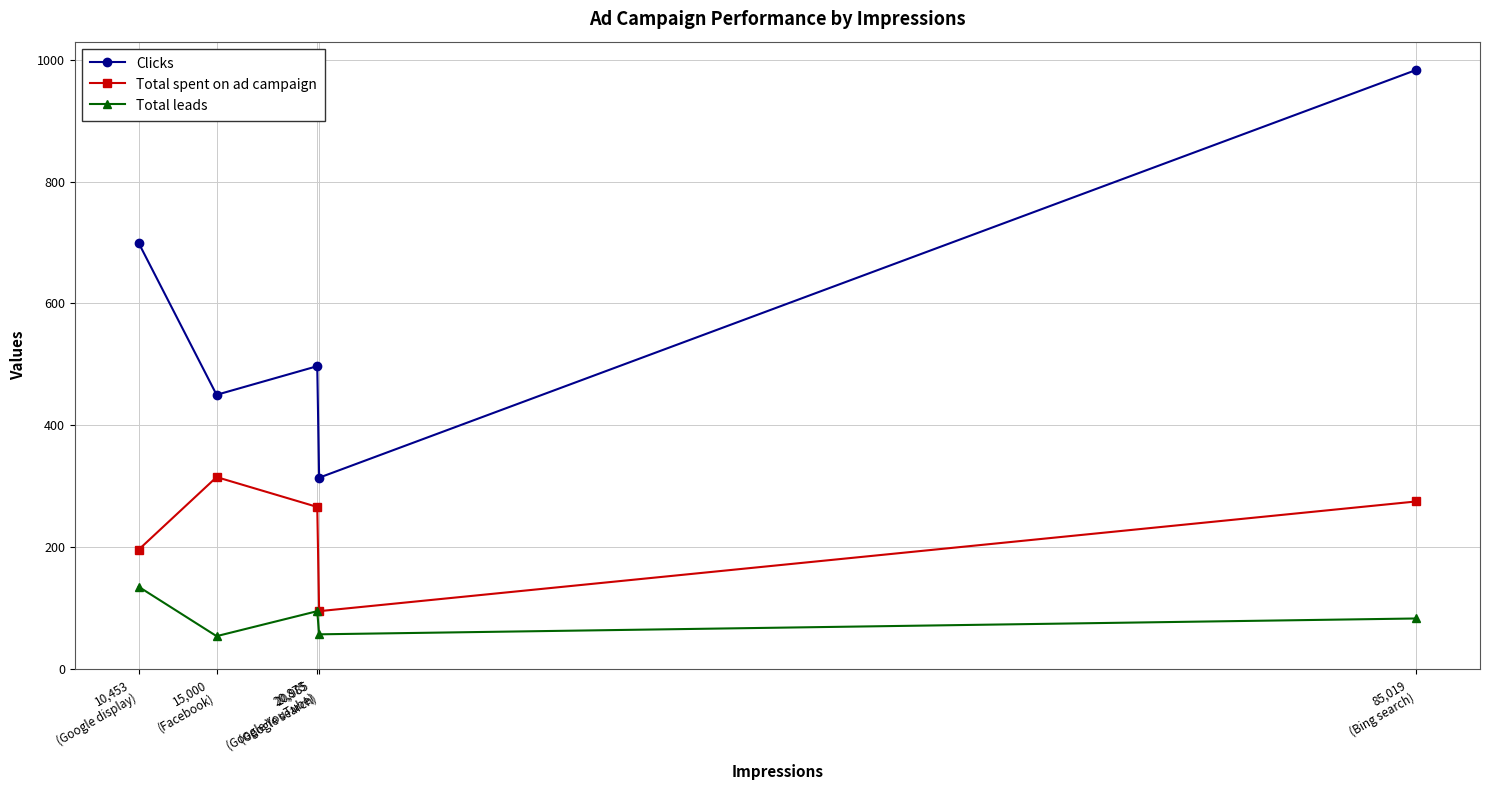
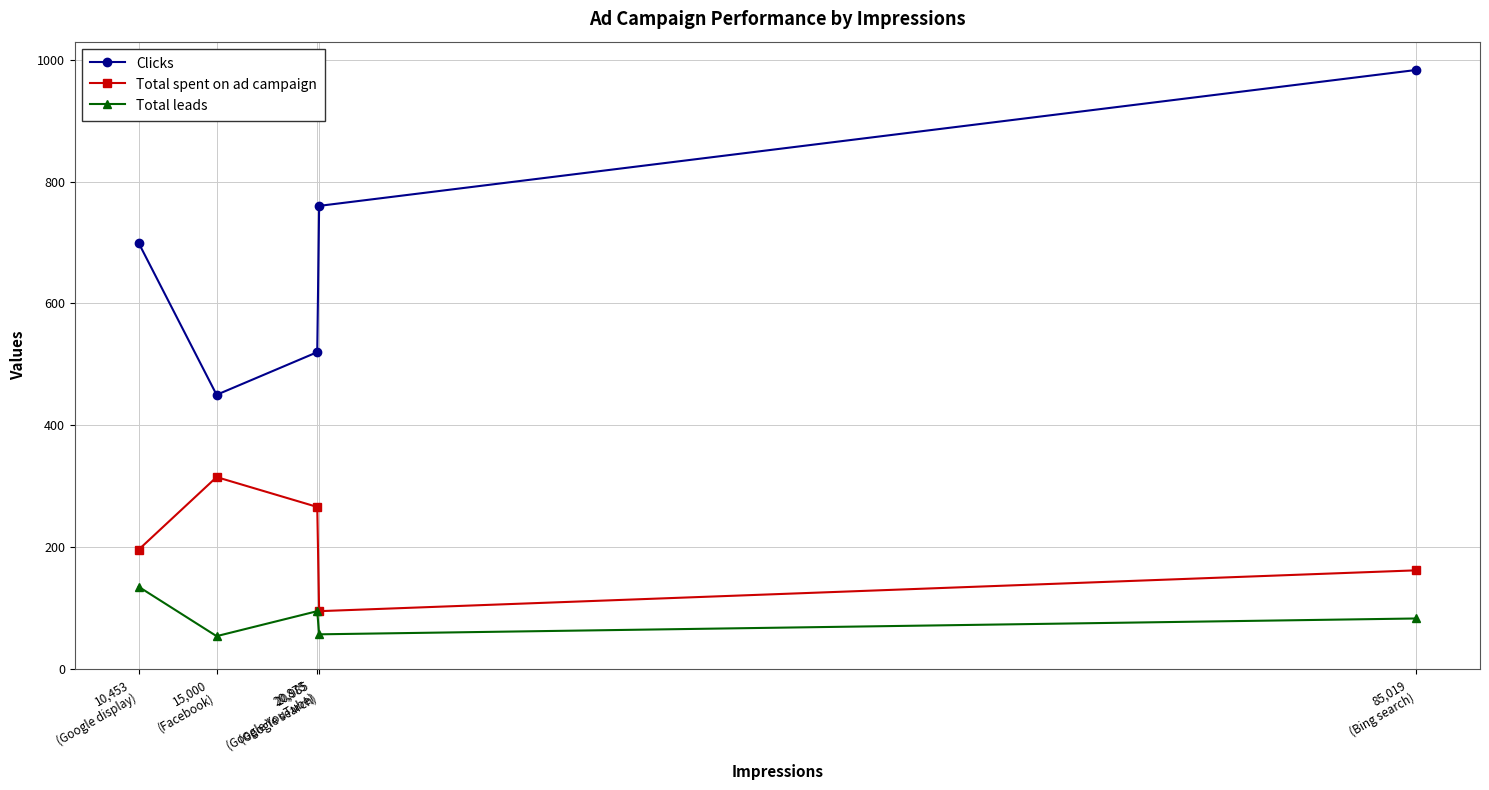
  {
    "Clicks": {
      "10,453 (Google display)": 700,
      "15,000 (Facebook)": 450,
-     "20,875 (Google YouTube)": 500,
-     "20,985 (Google search)": 310,
+     "20,875 (Google YouTube)": 520,
+     "20,985 (Google search)": 760,
      "85,019 (Bing search)": 980
    },
    "Total spent on ad campaign": {
      "10,453 (Google display)": 200,
      "15,000 (Facebook)": 320,
      "20,875 (Google YouTube)": 270,
-     "85,019 (Bing search)": 280
+     "85,019 (Bing search)": 160
    },
    "Total leads": {
      "10,453 (Google display)": 140,
      "15,000 (Facebook)": 50,
      "20,985 (Google search)": 60,
      "85,019 (Bing search)": 80
    }
  }
